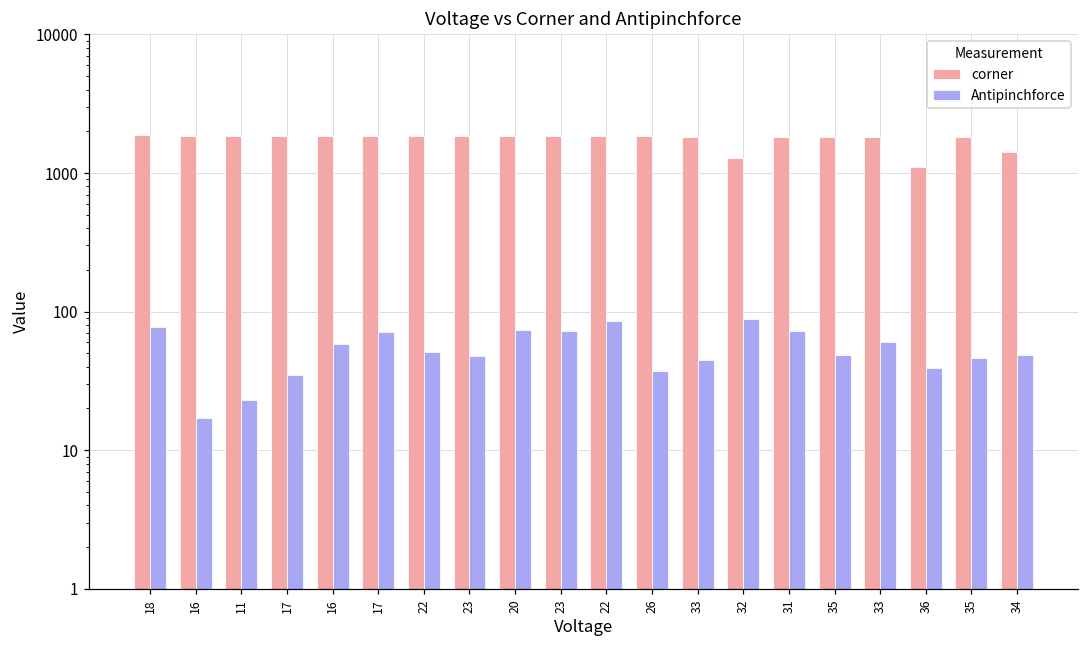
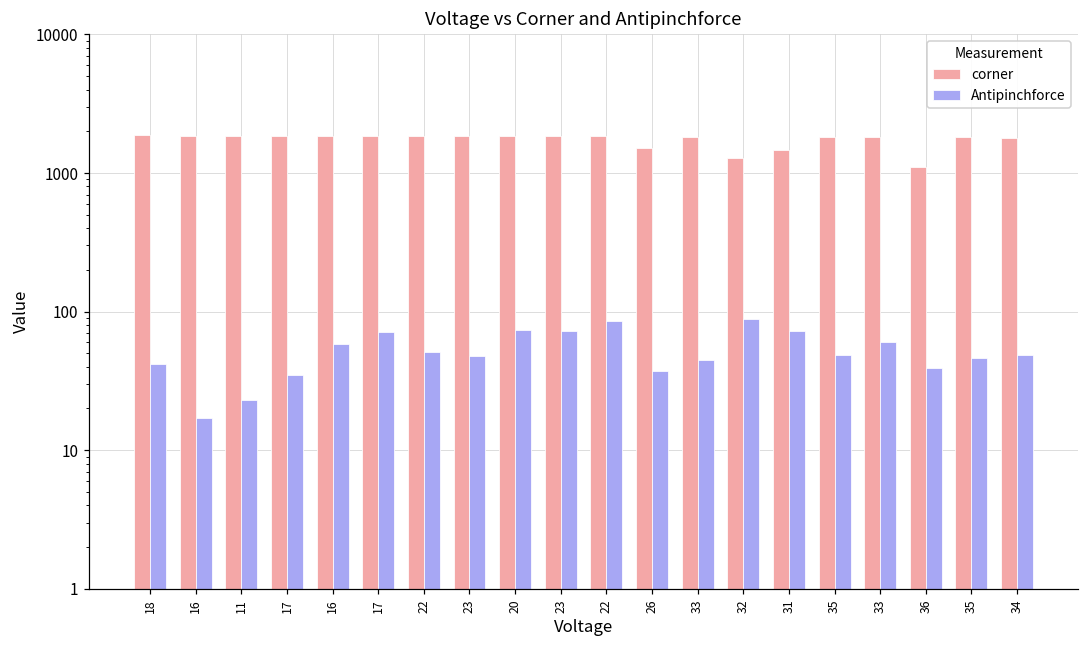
  {
    "corner": {
      "18": 1900,
      "11": 1900,
      "20": 1800,
-     "26": 1800,
+     "26": 1500,
      "32": 1300,
-     "31": 1800,
+     "31": 1500,
      "36": 1100,
-     "34": 1400
+     "34": 1800
    },
    "Antipinchforce": {
-     "18": 80,
+     "18": 42,
      "11": 23,
      "20": 70,
      "26": 37,
      "32": 90,
      "31": 70,
      "36": 39,
      "34": 49
    }
  }
